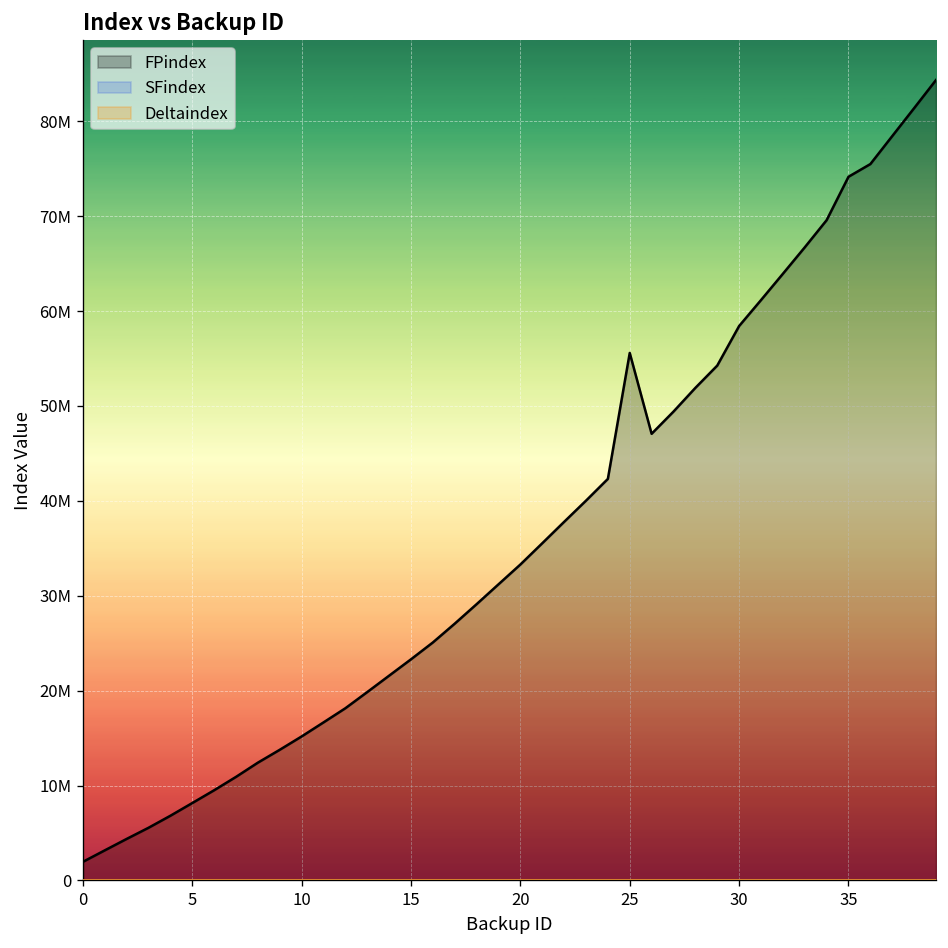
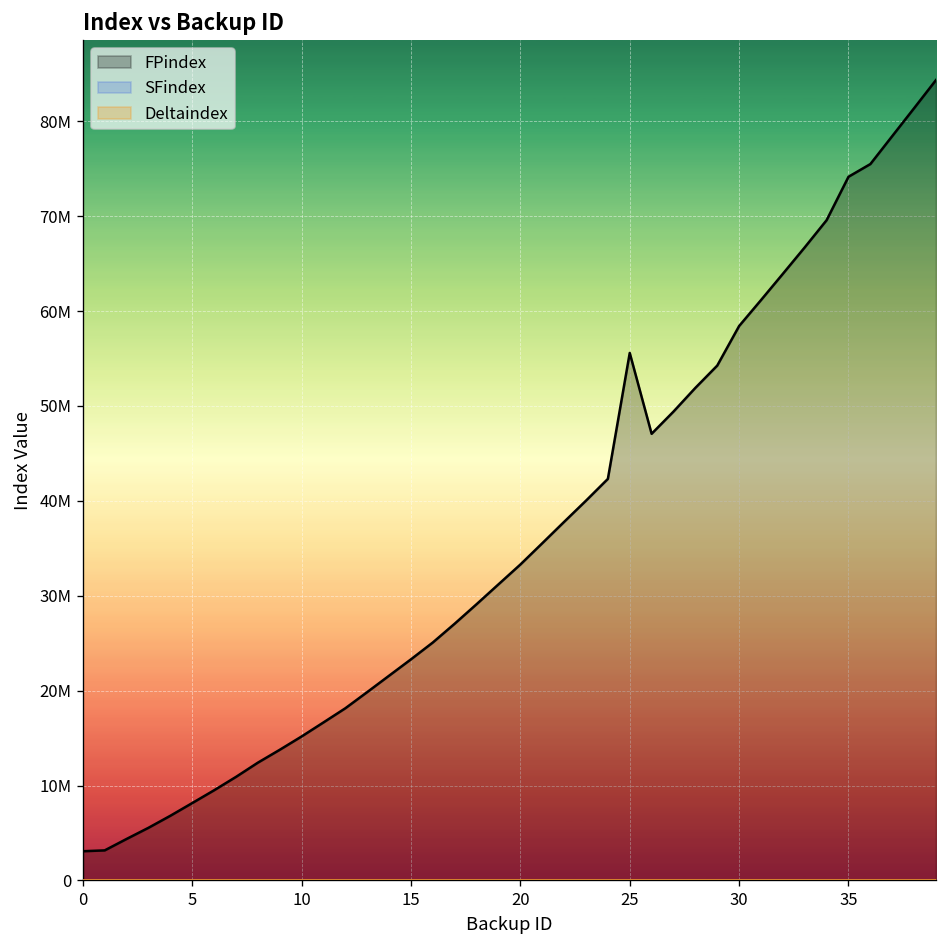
  {
    "FPindex": {
-     "0": 2000000,
+     "0": 3000000,
      "5": 8000000,
      "10": 15000000,
      "15": 23000000,
      "20": 33000000,
      "25": 56000000,
      "30": 58000000,
      "35": 74000000
    },
    "Deltaindex": {
      "0": 0,
      "5": 0,
      "10": 0,
      "15": 0,
      "20": 0,
      "25": 0,
      "30": 0,
      "35": 0
    }
  }
